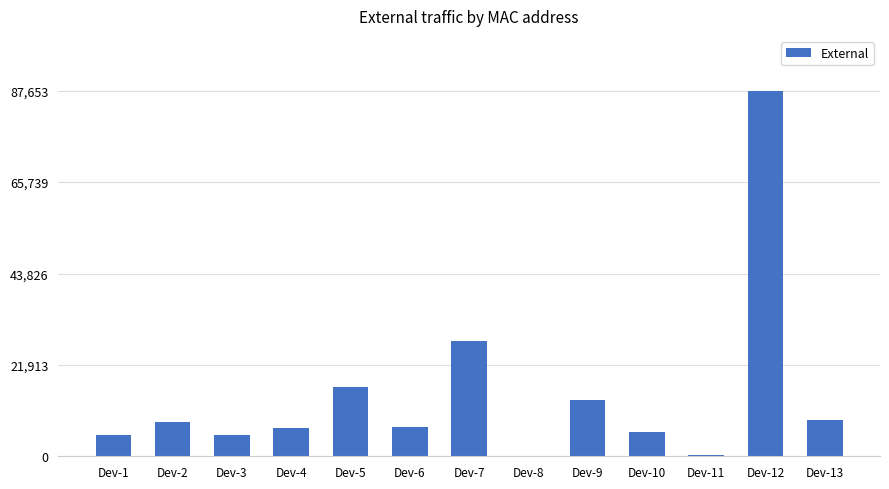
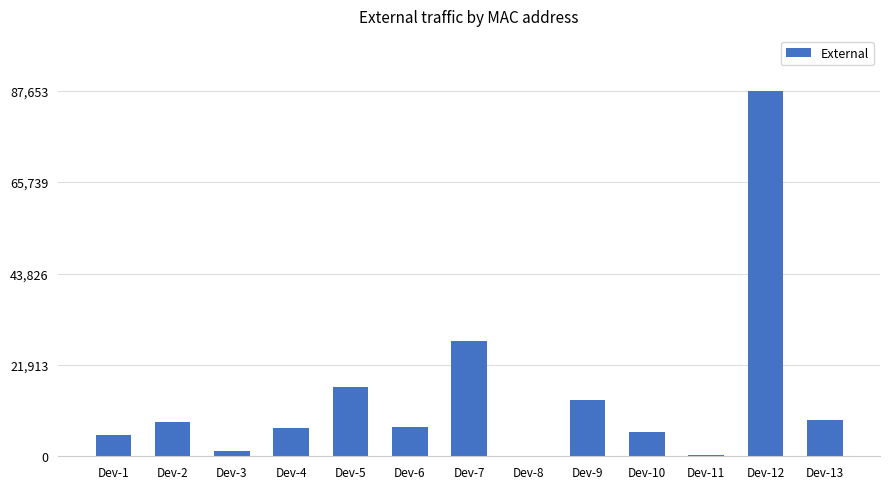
  {
    "Dev-1": "5,000",
    "Dev-2": "8,000",
-   "Dev-3": "5,000",
+   "Dev-3": "1,000",
    "Dev-4": "7,000",
    "Dev-5": "17,000",
    "Dev-6": "7,000",
    "Dev-7": "28,000",
    "Dev-9": "13,000",
    "Dev-10": "6,000",
    "Dev-12": "88,000",
    "Dev-13": "9,000"
  }
